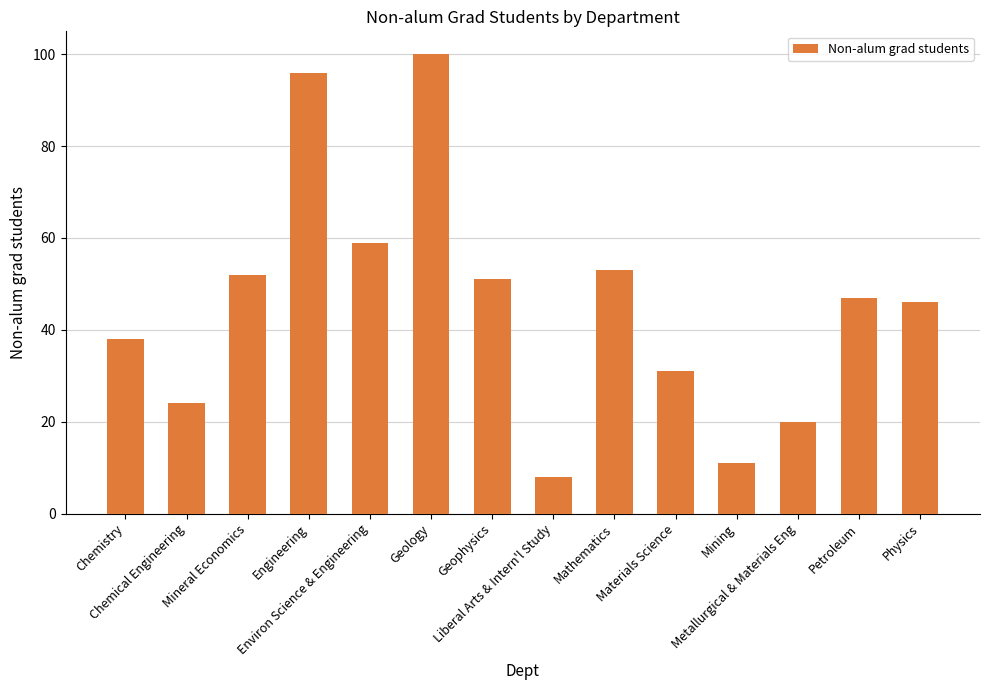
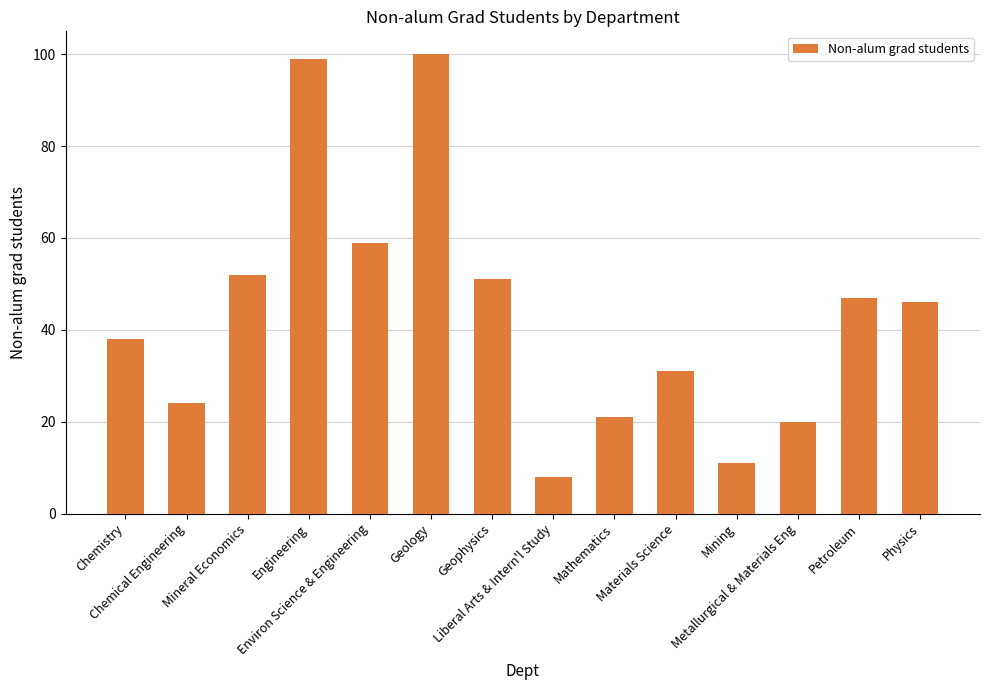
  {
    "Chemistry": 38,
    "Chemical Engineering": 24,
    "Mineral Economics": 52,
-   "Engineering": 96,
+   "Engineering": 99,
    "Environ Science & Engineering": 59,
    "Geology": 100,
    "Geophysics": 51,
    "Liberal Arts & Intern'l Study": 8,
-   "Mathematics": 53,
+   "Mathematics": 21,
    "Materials Science": 31,
    "Mining": 11,
    "Metallurgical & Materials Eng": 20,
    "Petroleum": 47,
    "Physics": 46
  }
